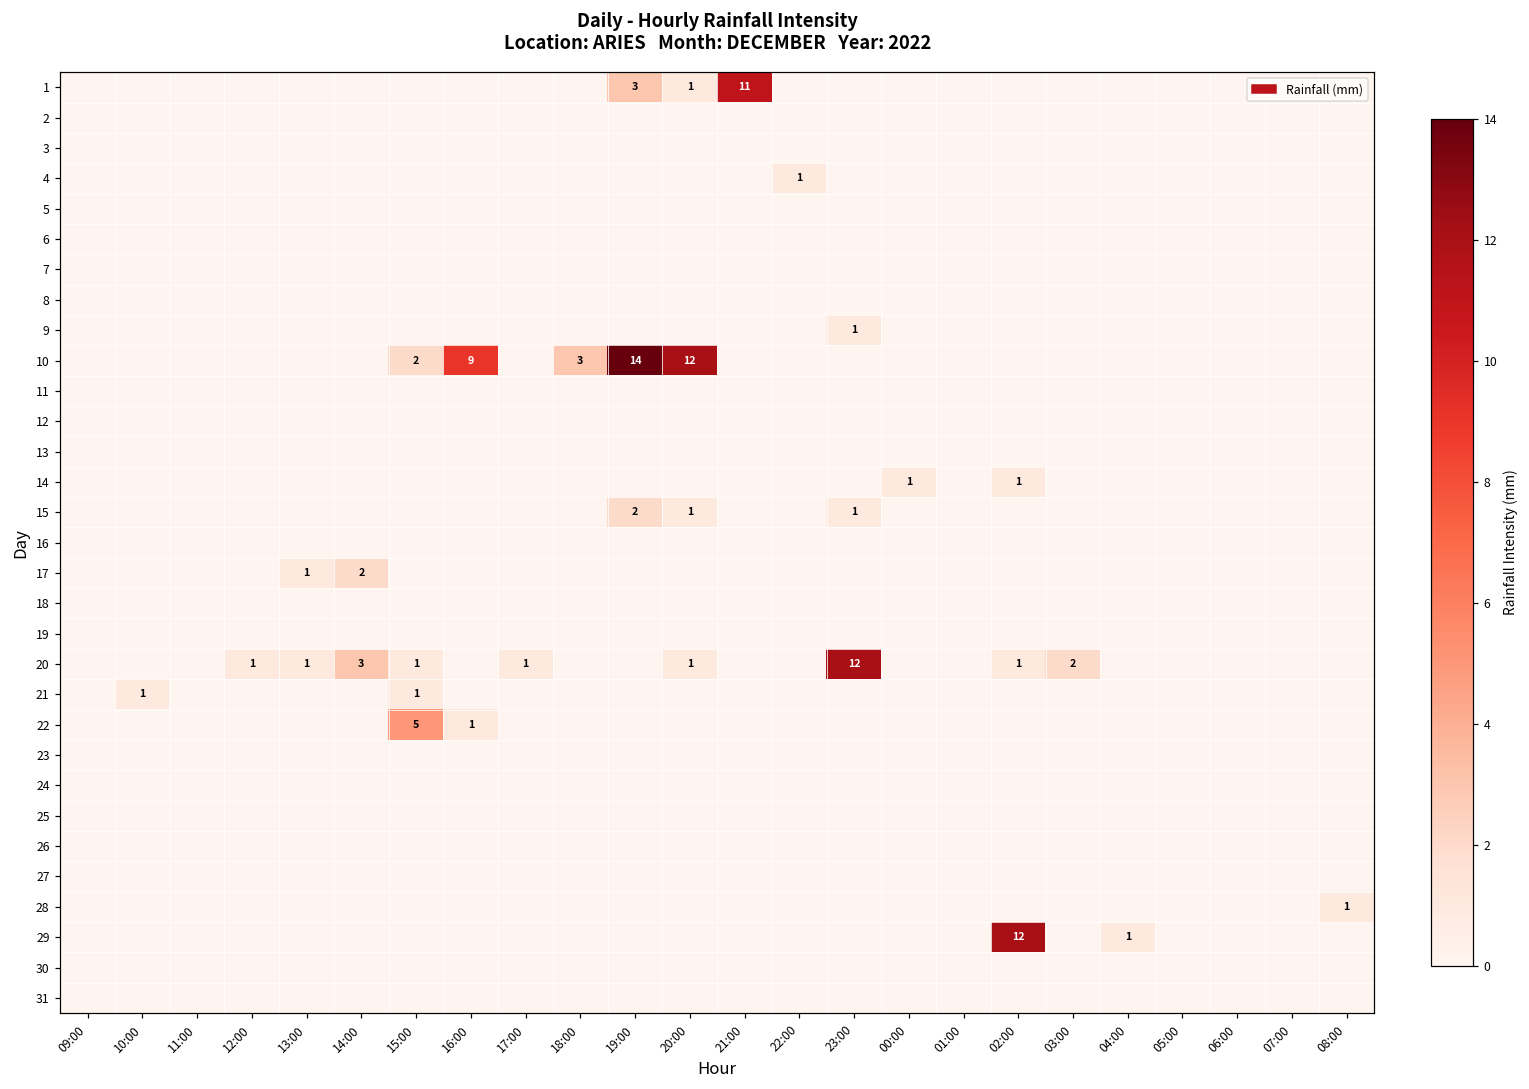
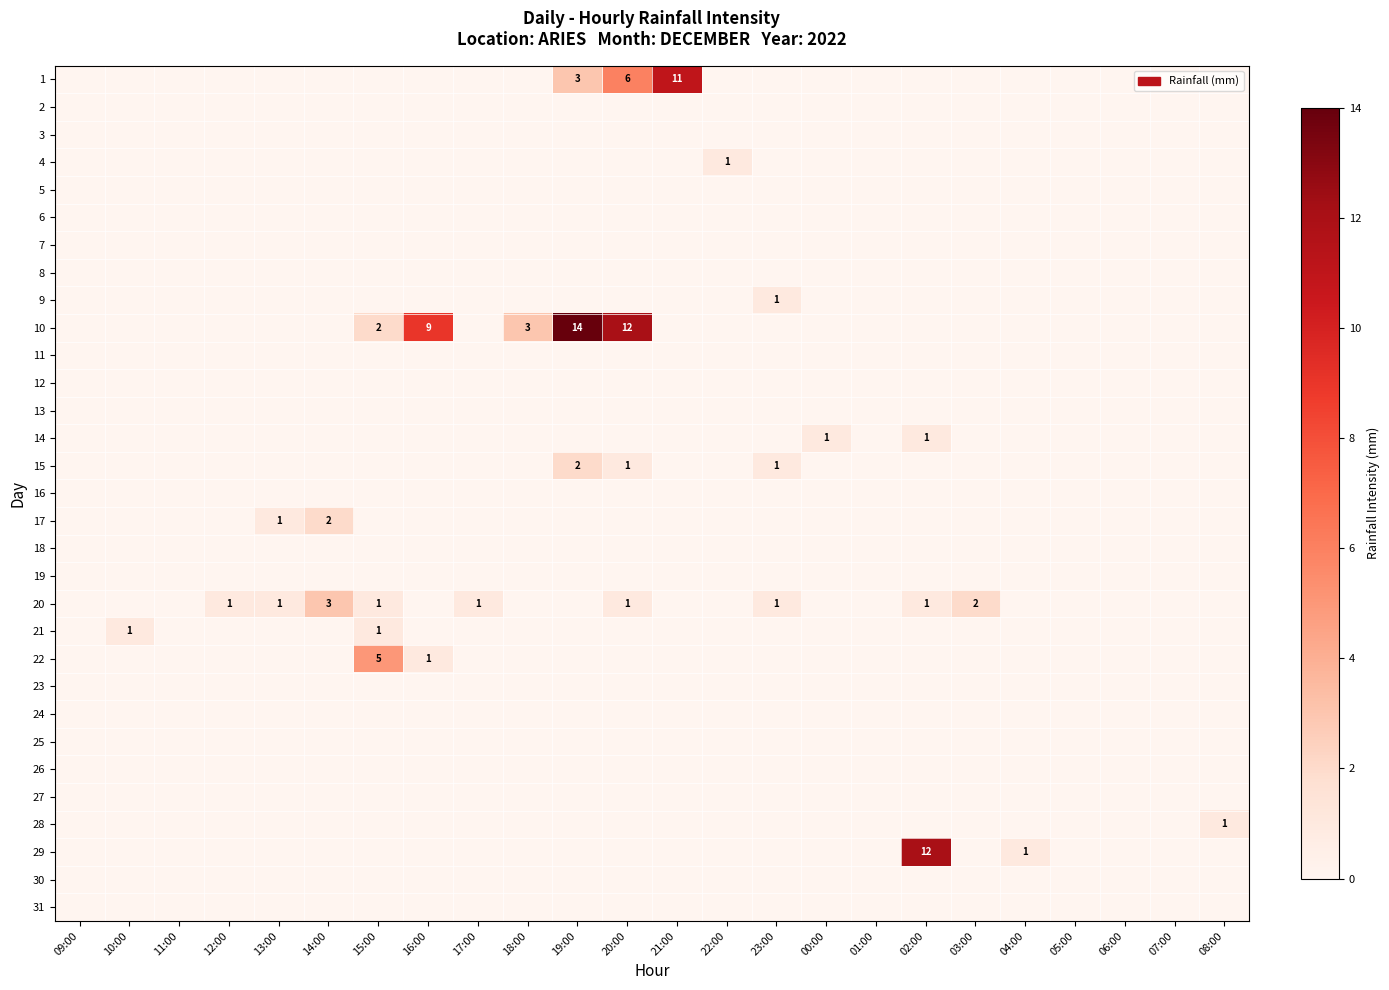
  {
    "1": {
      "19:00": 3,
-     "20:00": 1,
+     "20:00": 6,
      "21:00": 11
    },
    "4": {
      "22:00": 1
    },
    "9": {
      "23:00": 1
    },
    "10": {
      "15:00": 2,
      "16:00": 9,
      "18:00": 3,
      "19:00": 14,
      "20:00": 12
    },
    "14": {
      "00:00": 1,
      "02:00": 1
    },
    "15": {
      "19:00": 2,
      "20:00": 1,
      "23:00": 1
    },
    "17": {
      "13:00": 1,
      "14:00": 2
    },
    "20": {
      "12:00": 1,
      "13:00": 1,
      "14:00": 3,
      "15:00": 1,
      "17:00": 1,
      "20:00": 1,
-     "23:00": 12,
+     "23:00": 1,
      "02:00": 1,
      "03:00": 2
    },
    "21": {
      "10:00": 1,
      "15:00": 1
    },
    "22": {
      "15:00": 5,
      "16:00": 1
    },
    "28": {
      "08:00": 1
    },
    "29": {
      "02:00": 12,
      "04:00": 1
    }
  }
